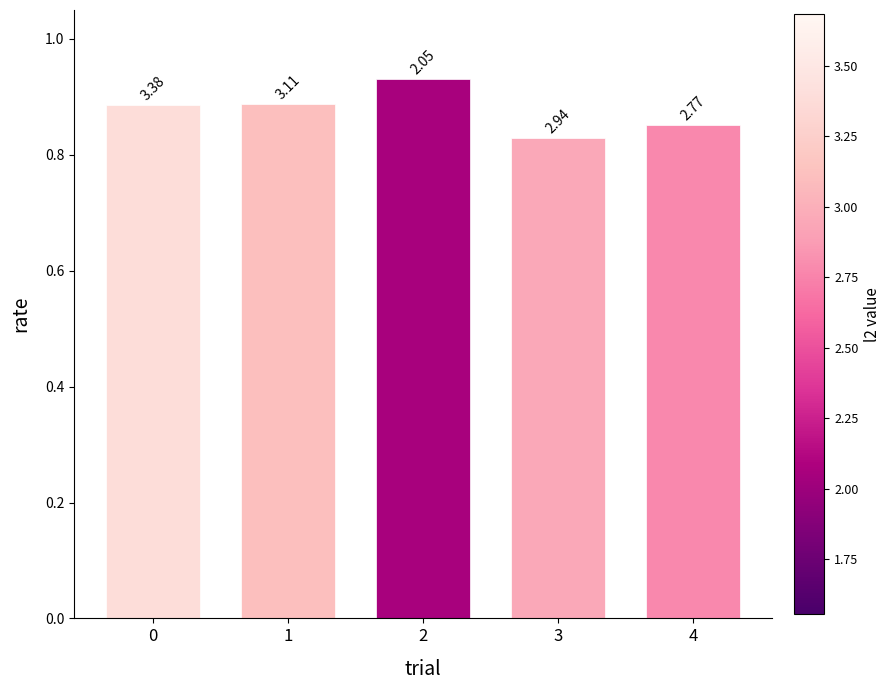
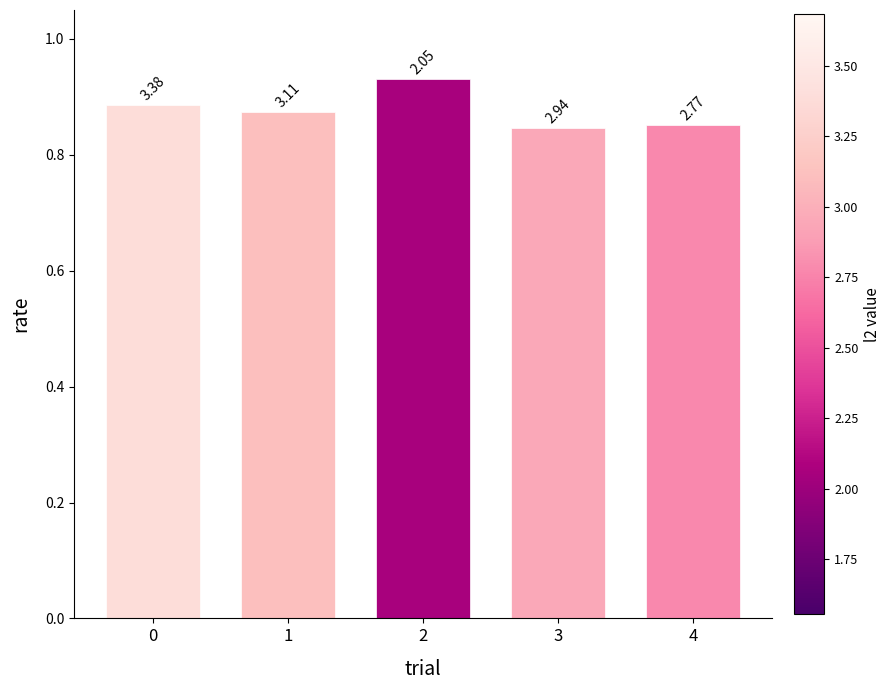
  {
-   "1": 0.89,
-   "3": 0.83
+   "1": 0.87,
+   "3": 0.85
  }
